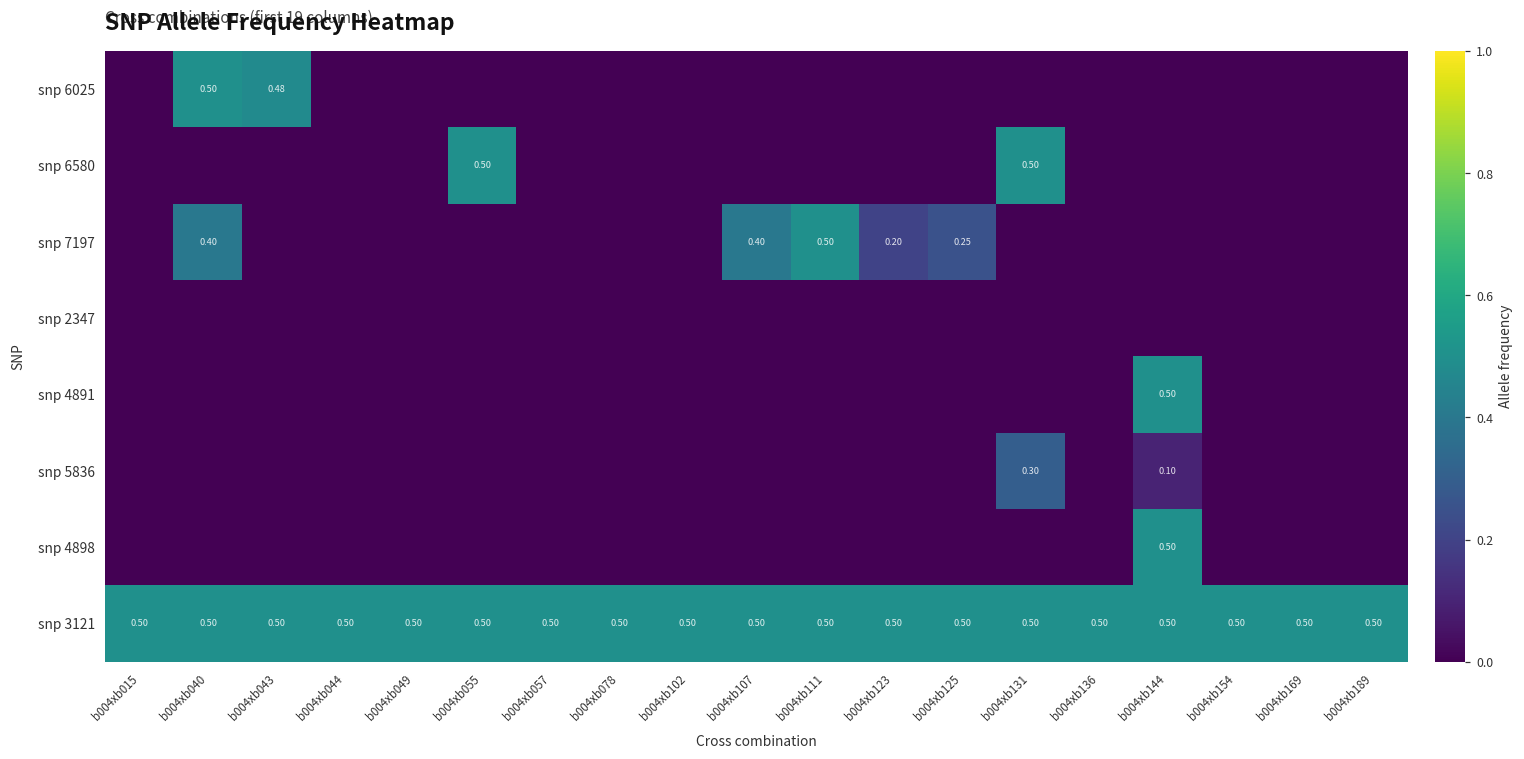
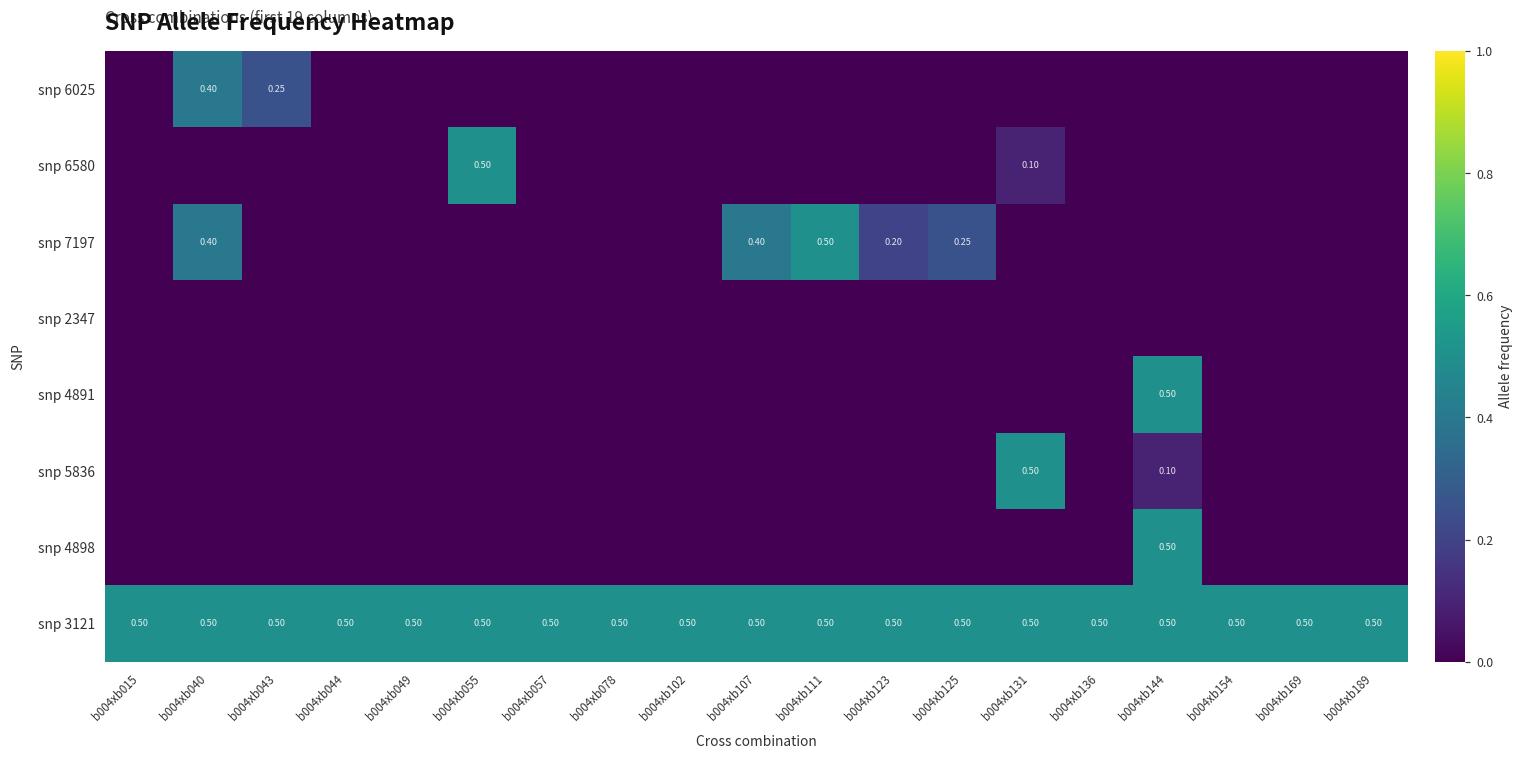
  {
    "snp 6025": {
-     "b004xb040": 0.50,
-     "b004xb043": 0.48
+     "b004xb040": 0.40,
+     "b004xb043": 0.25
    },
    "snp 6580": {
      "b004xb055": 0.50,
-     "b004xb131": 0.50
+     "b004xb131": 0.10
    },
    "snp 7197": {
      "b004xb040": 0.40,
      "b004xb107": 0.40,
      "b004xb111": 0.50,
      "b004xb123": 0.20,
      "b004xb125": 0.25
    },
    "snp 4891": {
      "b004xb144": 0.50
    },
    "snp 5836": {
-     "b004xb131": 0.30,
+     "b004xb131": 0.50,
      "b004xb144": 0.10
    },
    "snp 4898": {
      "b004xb144": 0.50
    },
    "snp 3121": {
      "b004xb015": 0.50,
      "b004xb040": 0.50,
      "b004xb043": 0.50,
      "b004xb044": 0.50,
      "b004xb049": 0.50,
      "b004xb055": 0.50,
      "b004xb057": 0.50,
      "b004xb078": 0.50,
      "b004xb102": 0.50,
      "b004xb107": 0.50,
      "b004xb111": 0.50,
      "b004xb123": 0.50,
      "b004xb125": 0.50,
      "b004xb131": 0.50,
      "b004xb136": 0.50,
      "b004xb144": 0.50,
      "b004xb154": 0.50,
      "b004xb169": 0.50,
      "b004xb189": 0.50
    }
  }
